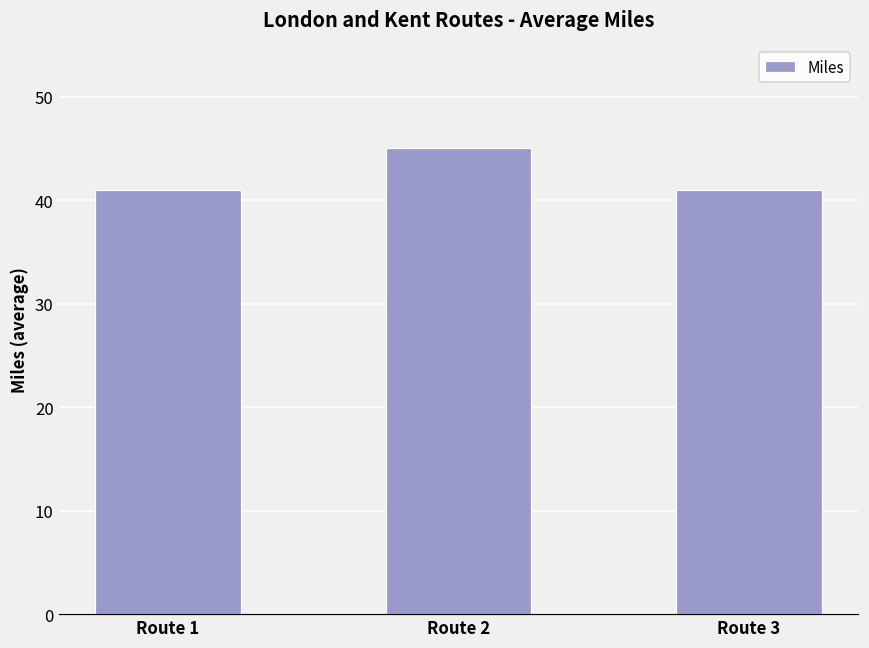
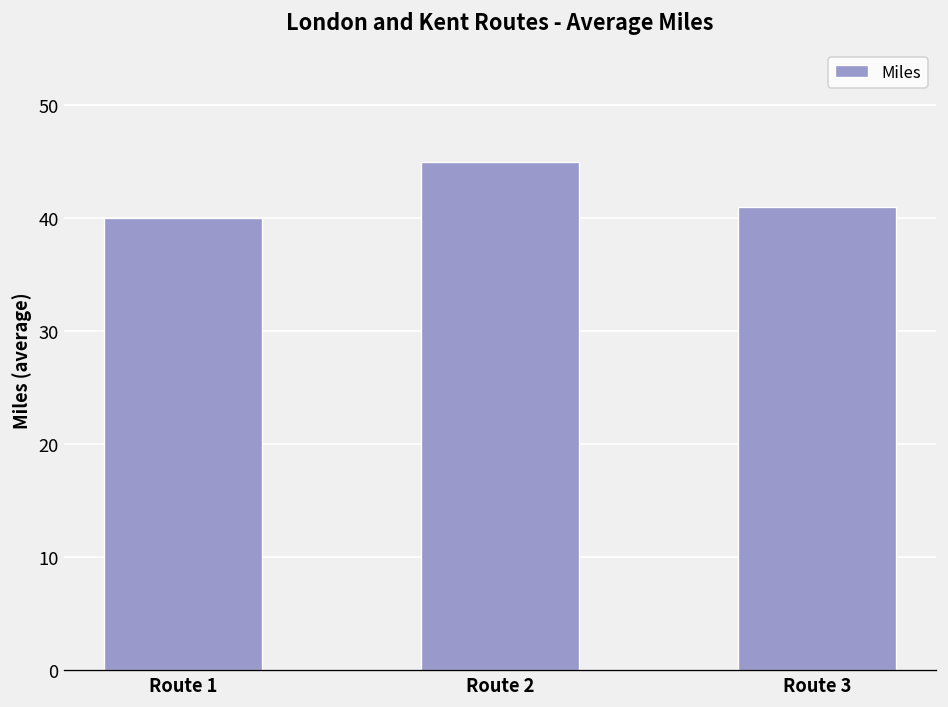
  {
-   "Route 1": 41,
+   "Route 1": 40,
    "Route 2": 45,
    "Route 3": 41
  }
